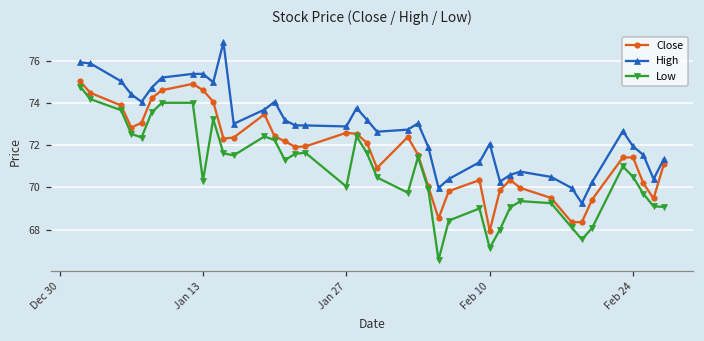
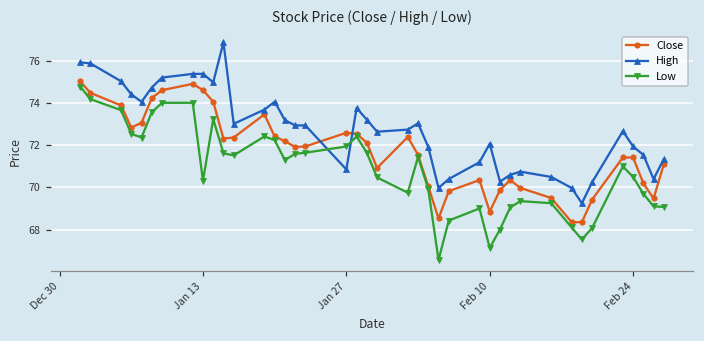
  {
    "Close": {
      "Jan 13": 74.6,
      "Jan 27": 72.6,
-     "Feb 10": 67.9,
+     "Feb 10": 68.8,
      "Feb 24": 71.4
    },
    "High": {
      "Jan 13": 75.4,
-     "Jan 27": 72.9,
+     "Jan 27": 70.9,
      "Feb 10": 72.1,
      "Feb 24": 71.9
    },
    "Low": {
      "Jan 13": 70.3,
-     "Jan 27": 70.0,
+     "Jan 27": 71.9,
      "Feb 10": 67.1,
      "Feb 24": 70.5
    }
  }
